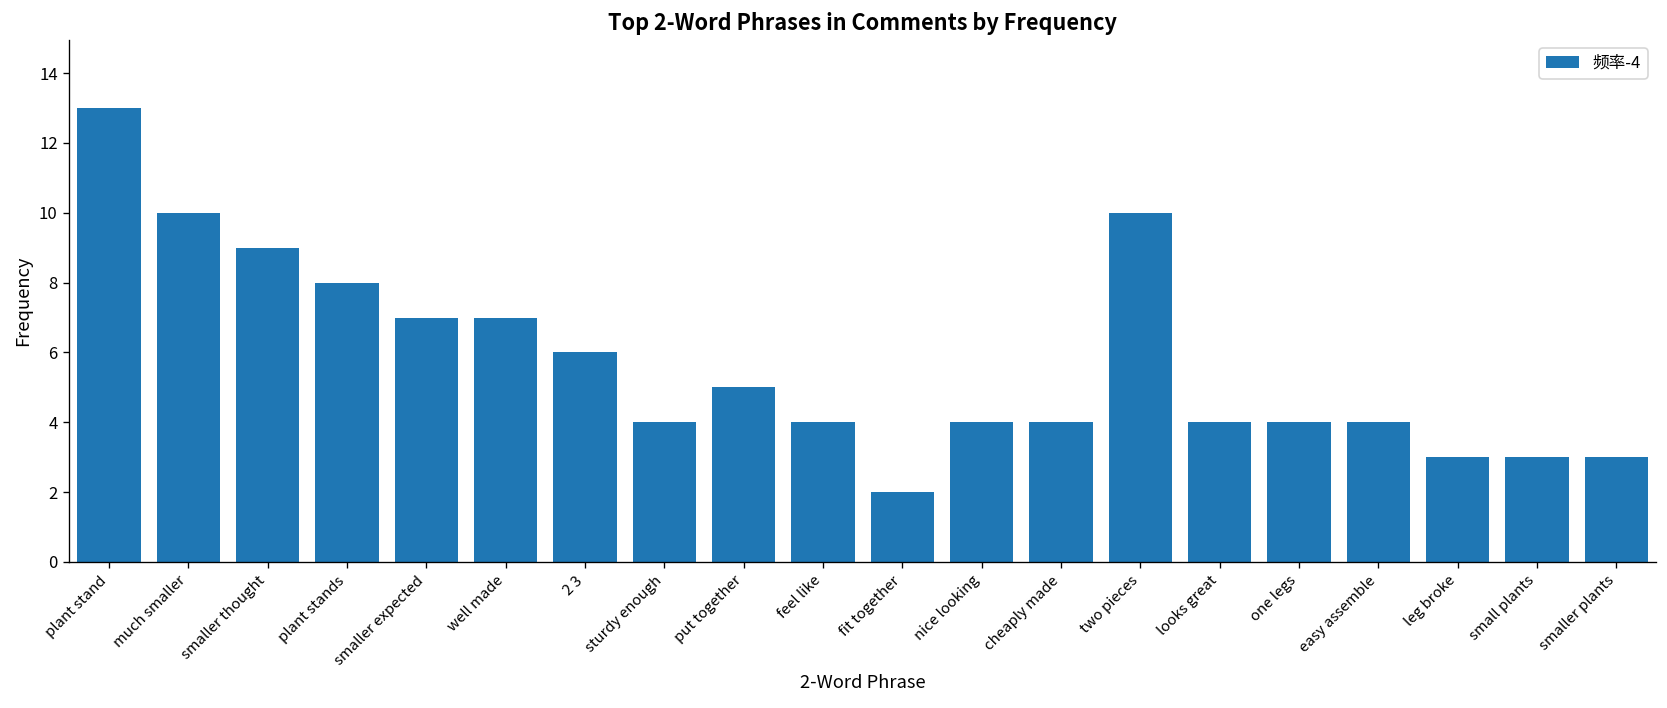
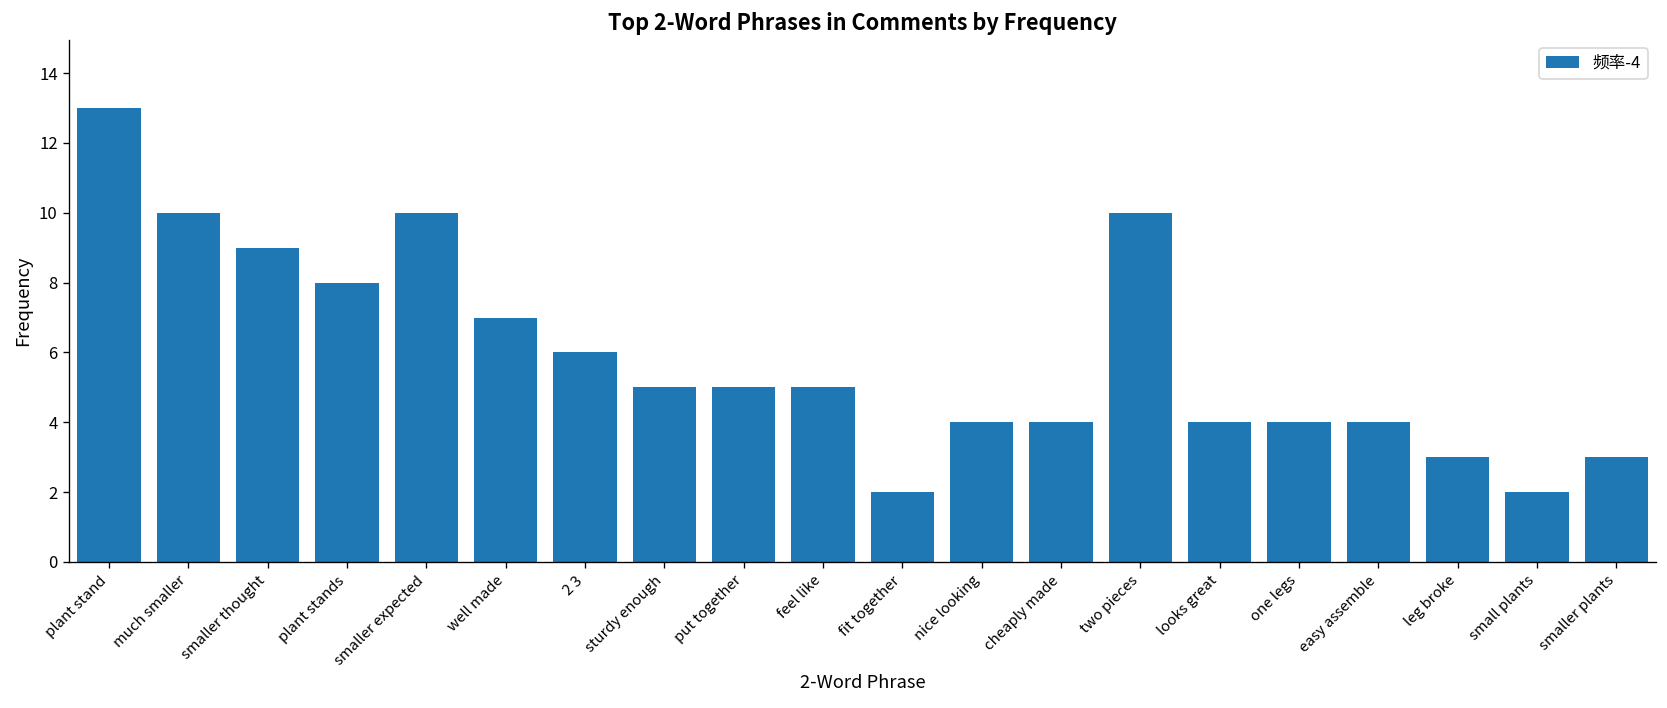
  {
    "plant stand": 13,
    "much smaller": 10,
    "smaller thought": 9,
    "plant stands": 8,
-   "smaller expected": 7,
+   "smaller expected": 10,
    "well made": 7,
    "2 3": 6,
-   "sturdy enough": 4,
+   "sturdy enough": 5,
    "put together": 5,
-   "feel like": 4,
+   "feel like": 5,
    "fit together": 2,
    "nice looking": 4,
    "cheaply made": 4,
    "two pieces": 10,
    "looks great": 4,
    "one legs": 4,
    "easy assemble": 4,
    "leg broke": 3,
-   "small plants": 3,
+   "small plants": 2,
    "smaller plants": 3
  }
